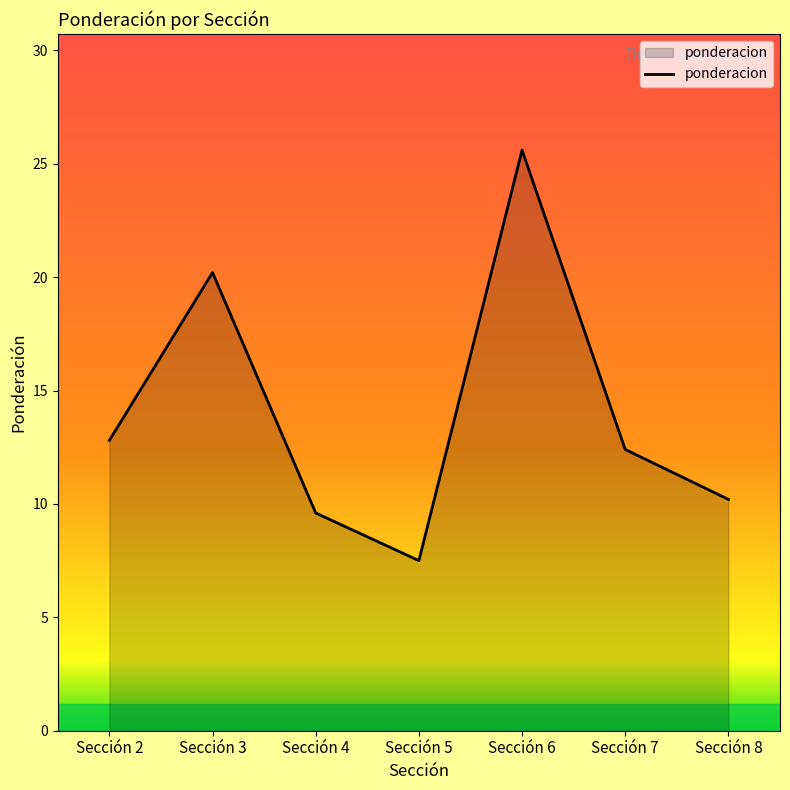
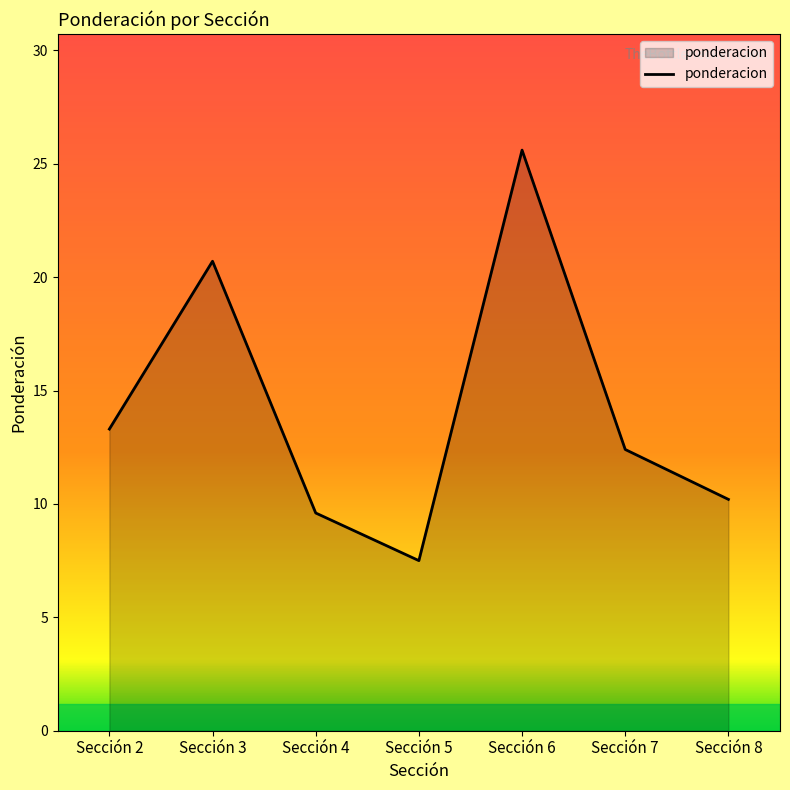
  {
-   "Sección 2": 12.8,
-   "Sección 3": 20.2,
+   "Sección 2": 13.3,
+   "Sección 3": 20.7,
    "Sección 4": 9.6,
    "Sección 5": 7.5,
    "Sección 6": 25.6,
    "Sección 7": 12.4,
    "Sección 8": 10.2
  }
